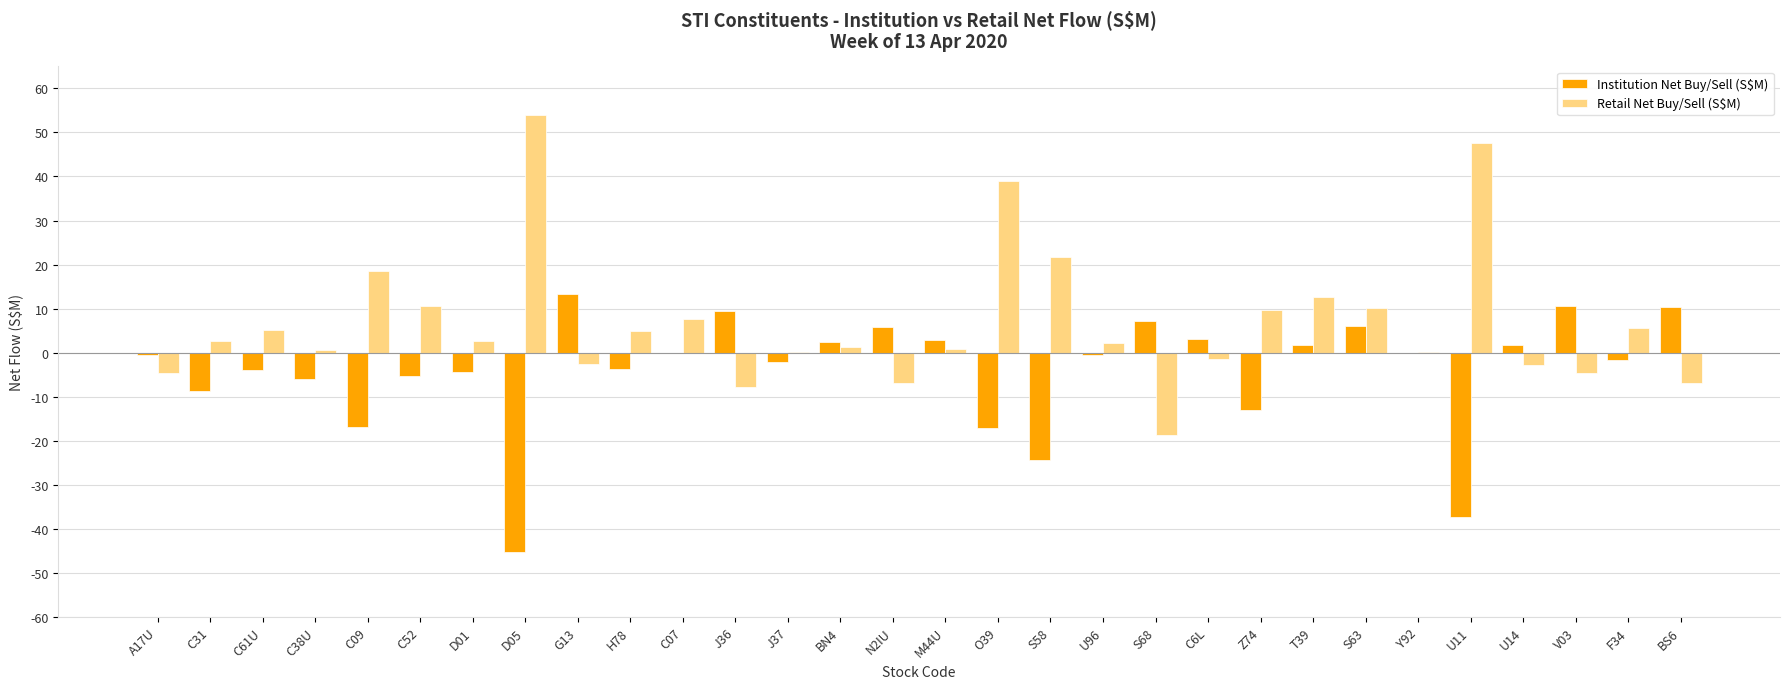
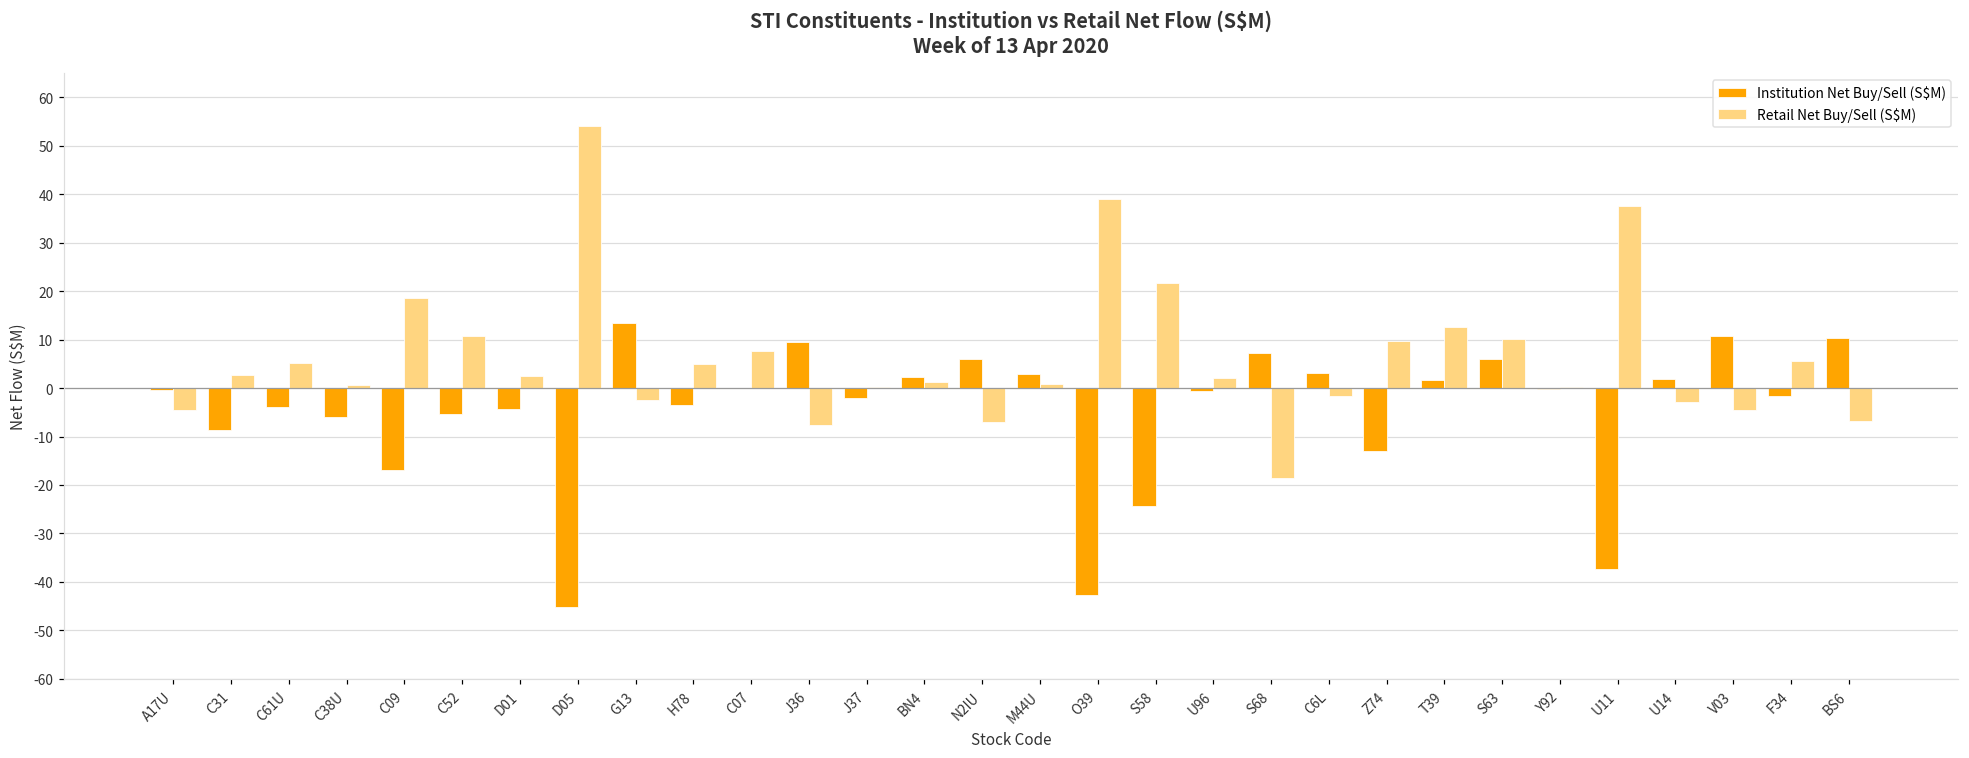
  {
    "Institution Net Buy/Sell (S$M)": {
      "C31": -9,
      "C61U": -4,
      "C38U": -6,
      "C09": -17,
      "C52": -5,
      "D01": -4,
      "D05": -45,
      "G13": 13,
      "H78": -4,
      "J36": 9,
      "J37": -2,
      "BN4": 2,
      "N2IU": 6,
      "M44U": 3,
-     "O39": -17,
+     "O39": -43,
      "S58": -24,
      "U96": -1,
      "S68": 7,
      "C6L": 3,
      "Z74": -13,
      "T39": 2,
      "S63": 6,
      "U11": -37,
      "U14": 2,
      "V03": 11,
      "F34": -2,
      "BS6": 10
    },
    "Retail Net Buy/Sell (S$M)": {
      "A17U": -4,
      "C31": 3,
      "C61U": 5,
      "C38U": 1,
      "C09": 18,
      "C52": 11,
      "D01": 3,
      "D05": 54,
      "G13": -2,
      "H78": 5,
      "C07": 8,
      "J36": -8,
      "BN4": 1,
      "N2IU": -7,
      "M44U": 1,
      "O39": 39,
      "S58": 22,
      "U96": 2,
      "S68": -19,
      "C6L": -2,
      "Z74": 10,
      "T39": 13,
      "S63": 10,
-     "U11": 48,
+     "U11": 38,
      "U14": -3,
      "V03": -5,
      "F34": 6,
      "BS6": -7
    }
  }
